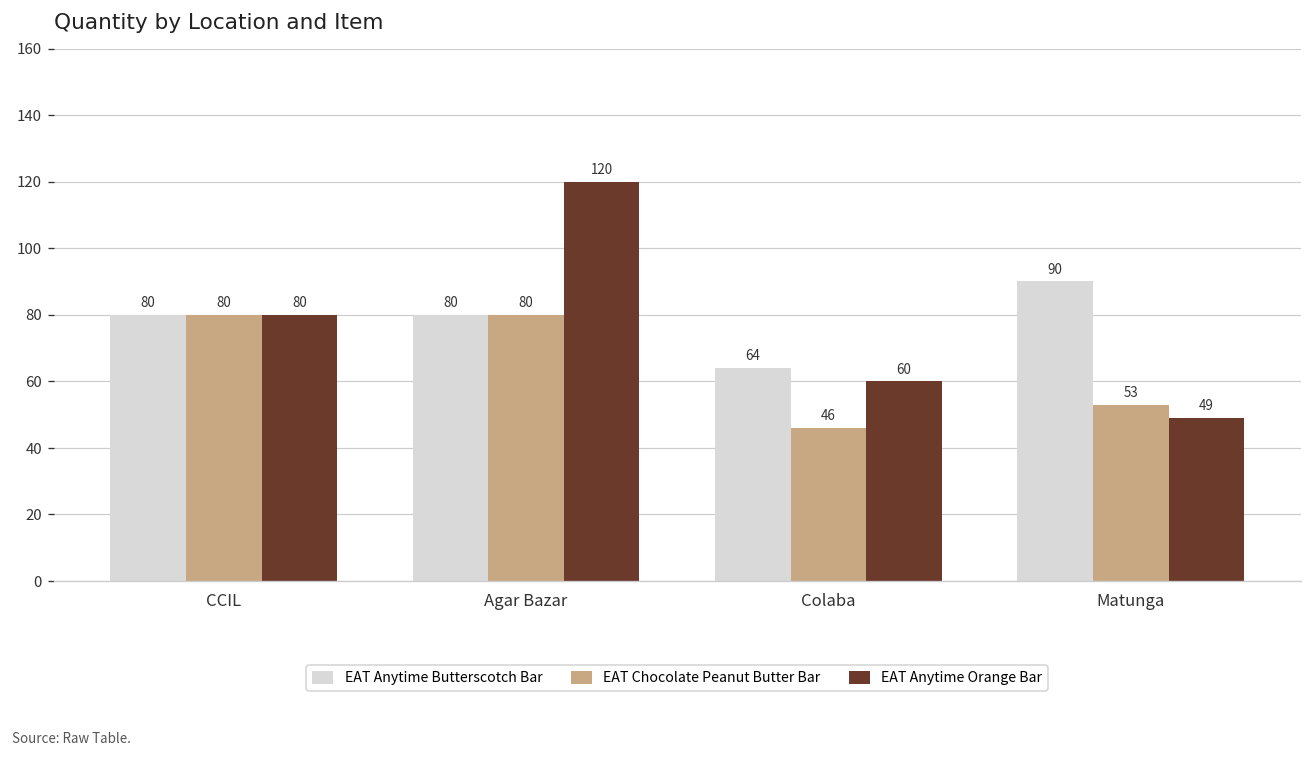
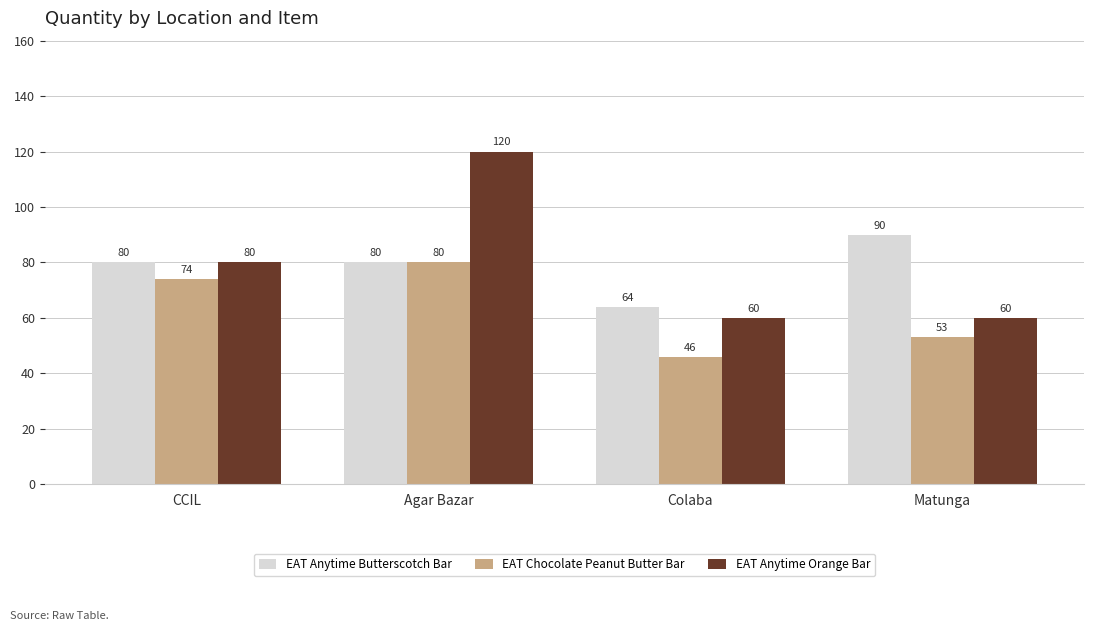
  {
    "EAT Anytime Butterscotch Bar": {
      "CCIL": 80,
      "Agar Bazar": 80,
      "Colaba": 64,
      "Matunga": 90
    },
    "EAT Chocolate Peanut Butter Bar": {
-     "CCIL": 80,
+     "CCIL": 74,
      "Agar Bazar": 80,
      "Colaba": 46,
      "Matunga": 53
    },
    "EAT Anytime Orange Bar": {
      "CCIL": 80,
      "Agar Bazar": 120,
      "Colaba": 60,
-     "Matunga": 49
+     "Matunga": 60
    }
  }
